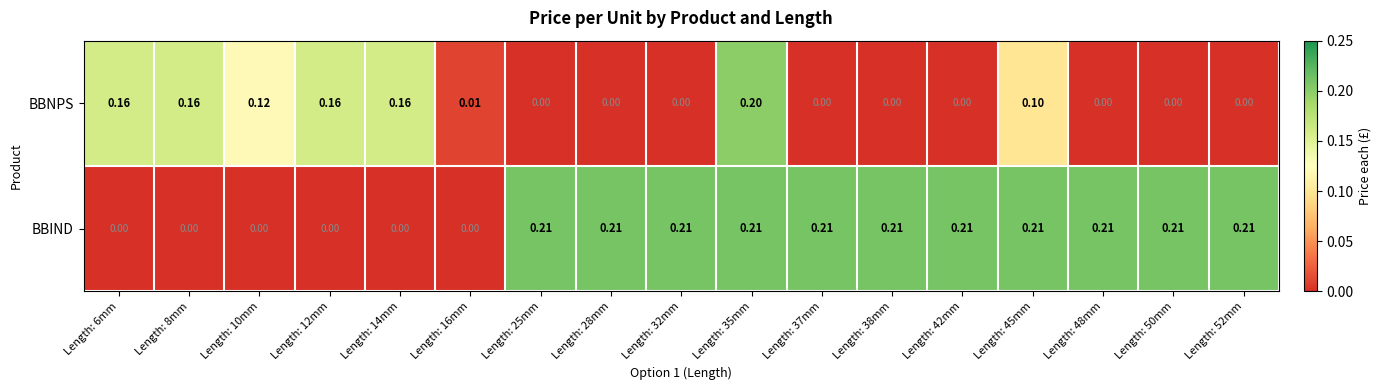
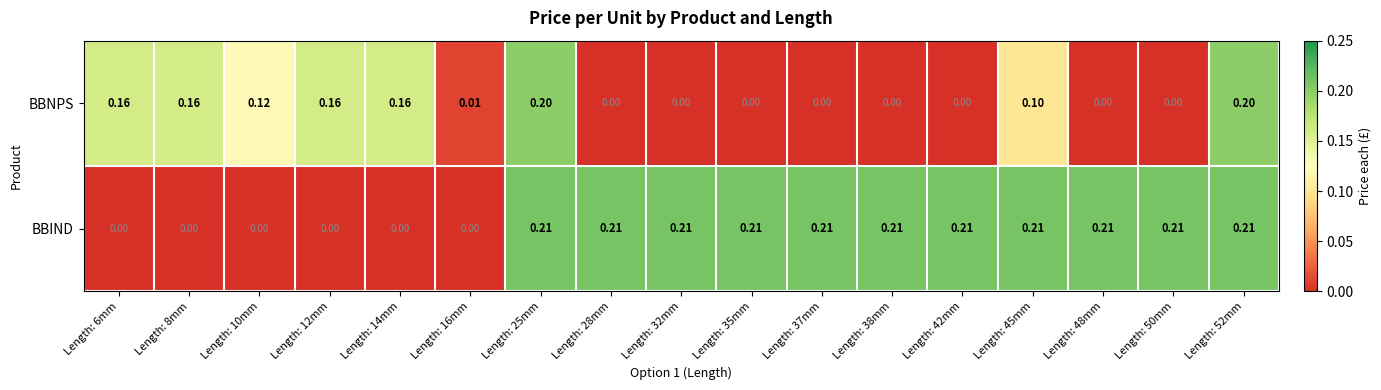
  {
    "BBNPS": {
      "Length: 6mm": 0.16,
      "Length: 8mm": 0.16,
      "Length: 10mm": 0.12,
      "Length: 12mm": 0.16,
      "Length: 14mm": 0.16,
      "Length: 16mm": 0.01,
-     "Length: 25mm": 0.00,
+     "Length: 25mm": 0.20,
      "Length: 28mm": 0.00,
      "Length: 32mm": 0.00,
-     "Length: 35mm": 0.20,
+     "Length: 35mm": 0.00,
      "Length: 37mm": 0.00,
      "Length: 38mm": 0.00,
      "Length: 42mm": 0.00,
      "Length: 45mm": 0.10,
      "Length: 48mm": 0.00,
      "Length: 50mm": 0.00,
-     "Length: 52mm": 0.00
+     "Length: 52mm": 0.20
    },
    "BBIND": {
      "Length: 6mm": 0.00,
      "Length: 8mm": 0.00,
      "Length: 10mm": 0.00,
      "Length: 12mm": 0.00,
      "Length: 14mm": 0.00,
      "Length: 16mm": 0.00,
      "Length: 25mm": 0.21,
      "Length: 28mm": 0.21,
      "Length: 32mm": 0.21,
      "Length: 35mm": 0.21,
      "Length: 37mm": 0.21,
      "Length: 38mm": 0.21,
      "Length: 42mm": 0.21,
      "Length: 45mm": 0.21,
      "Length: 48mm": 0.21,
      "Length: 50mm": 0.21,
      "Length: 52mm": 0.21
    }
  }
